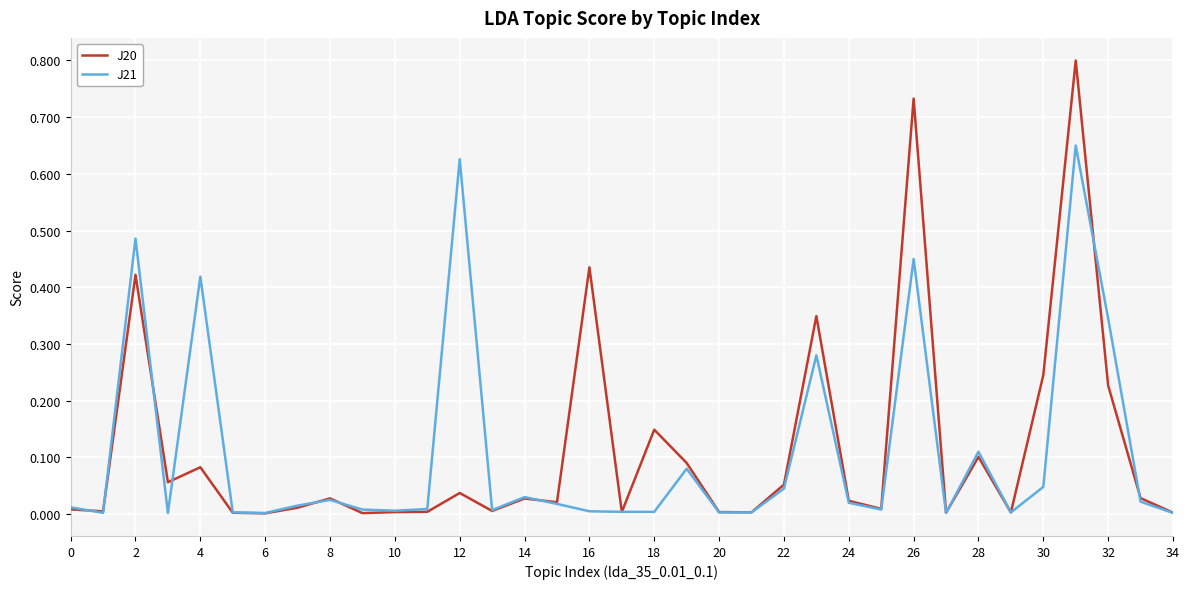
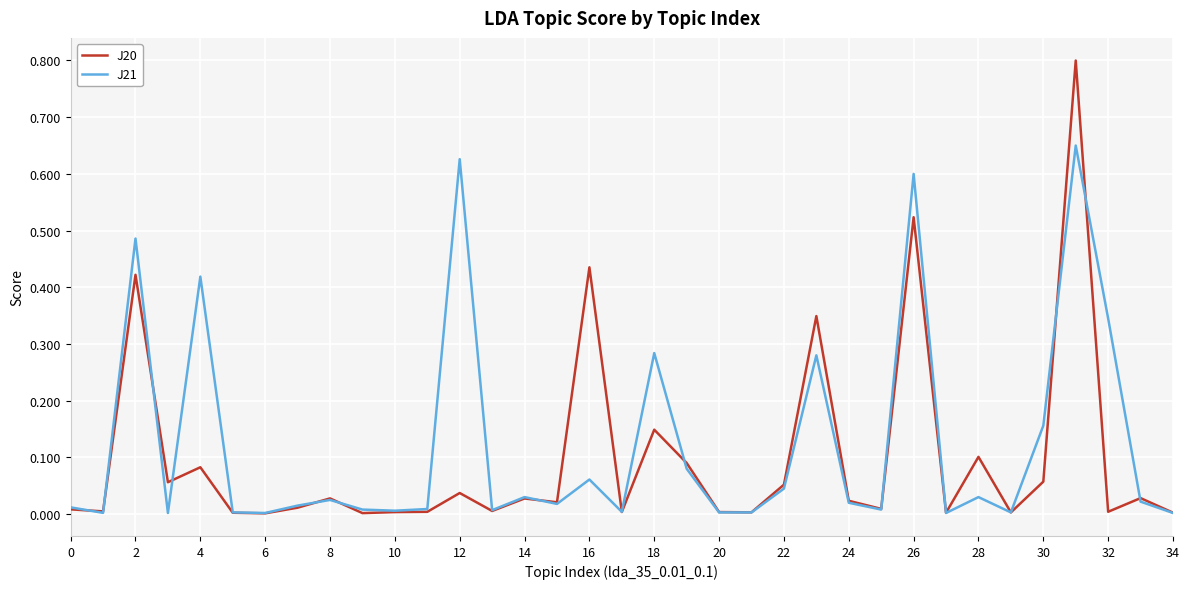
  {
    "J20": {
      "2": 0.42,
      "4": 0.08,
      "12": 0.04,
      "16": 0.44,
      "18": 0.15,
      "22": 0.05,
-     "26": 0.73,
+     "26": 0.52,
      "28": 0.10,
-     "30": 0.25,
-     "32": 0.23
+     "30": 0.06,
+     "32": 0.00
    },
    "J21": {
      "2": 0.49,
      "4": 0.42,
      "12": 0.63,
-     "16": 0.01,
-     "18": 0.00,
+     "16": 0.06,
+     "18": 0.28,
      "22": 0.05,
-     "26": 0.45,
-     "28": 0.11,
-     "30": 0.05,
+     "26": 0.60,
+     "28": 0.03,
+     "30": 0.16,
      "32": 0.35
    }
  }
